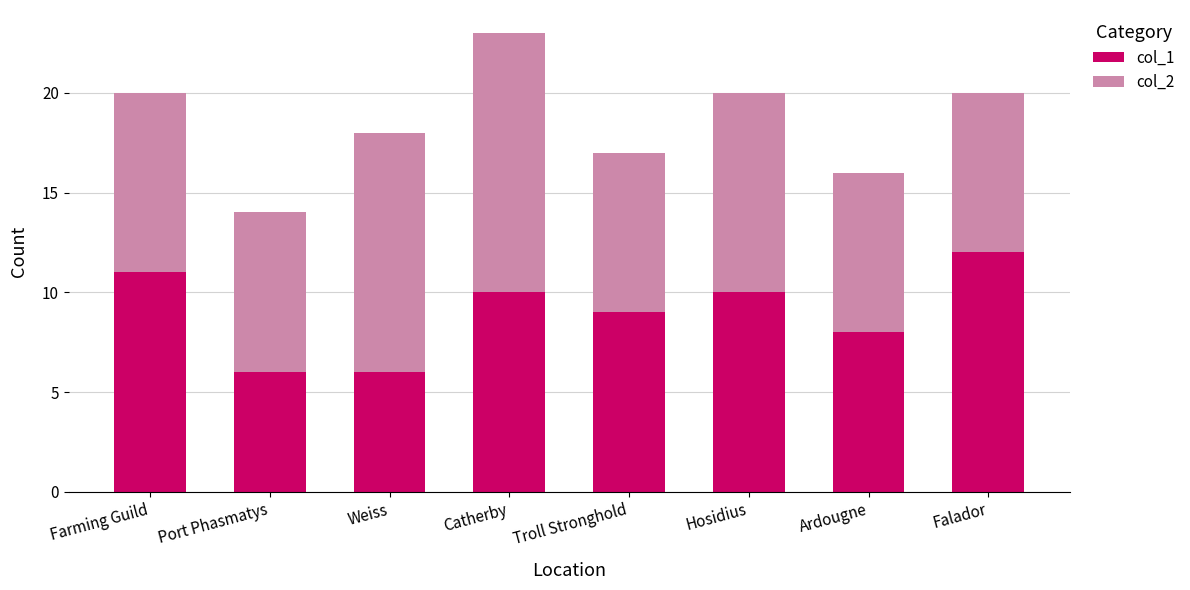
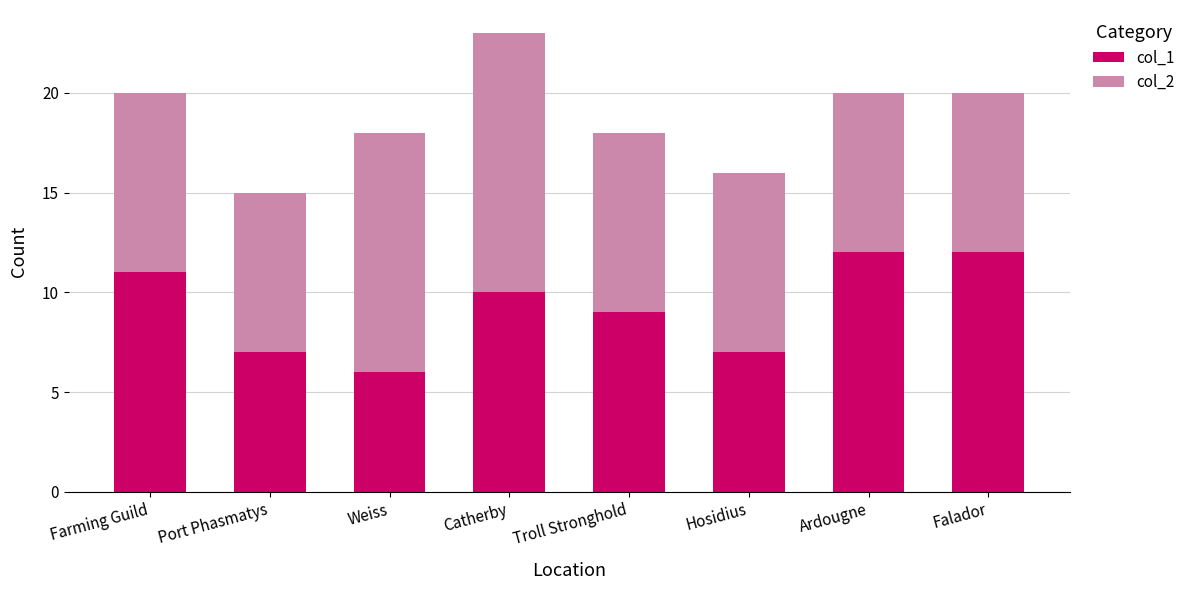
  {
    "col_1": {
      "Farming Guild": 11,
-     "Port Phasmatys": 6,
+     "Port Phasmatys": 7,
      "Weiss": 6,
      "Catherby": 10,
      "Troll Stronghold": 9,
-     "Hosidius": 10,
-     "Ardougne": 8,
+     "Hosidius": 7,
+     "Ardougne": 12,
      "Falador": 12
    },
    "col_2": {
      "Farming Guild": 9,
      "Port Phasmatys": 8,
      "Weiss": 12,
      "Catherby": 13,
-     "Troll Stronghold": 8,
-     "Hosidius": 10,
+     "Troll Stronghold": 9,
+     "Hosidius": 9,
      "Ardougne": 8,
      "Falador": 8
    }
  }
